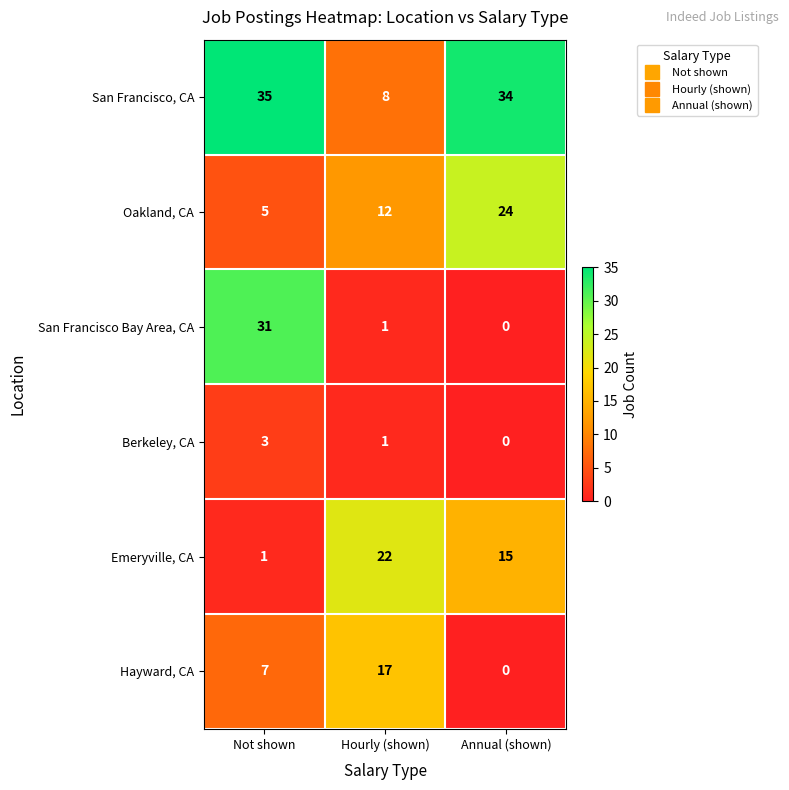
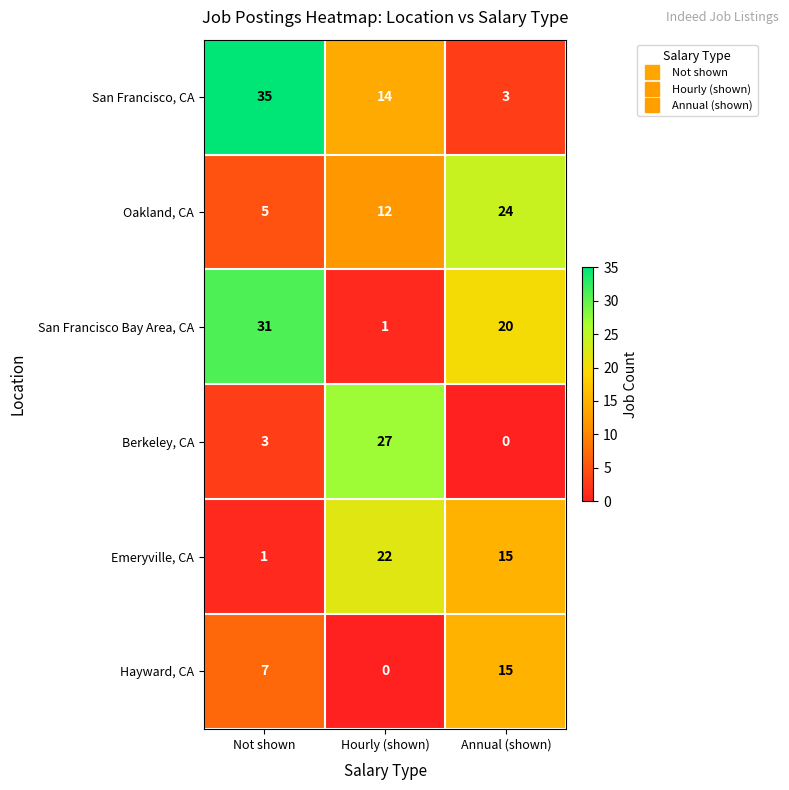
  {
    "San Francisco, CA": {
      "Not shown": 35,
-     "Hourly (shown)": 8,
-     "Annual (shown)": 34
+     "Hourly (shown)": 14,
+     "Annual (shown)": 3
    },
    "Oakland, CA": {
      "Not shown": 5,
      "Hourly (shown)": 12,
      "Annual (shown)": 24
    },
    "San Francisco Bay Area, CA": {
      "Not shown": 31,
      "Hourly (shown)": 1,
-     "Annual (shown)": 0
+     "Annual (shown)": 20
    },
    "Berkeley, CA": {
      "Not shown": 3,
-     "Hourly (shown)": 1,
+     "Hourly (shown)": 27,
      "Annual (shown)": 0
    },
    "Emeryville, CA": {
      "Not shown": 1,
      "Hourly (shown)": 22,
      "Annual (shown)": 15
    },
    "Hayward, CA": {
      "Not shown": 7,
-     "Hourly (shown)": 17,
-     "Annual (shown)": 0
+     "Hourly (shown)": 0,
+     "Annual (shown)": 15
    }
  }
